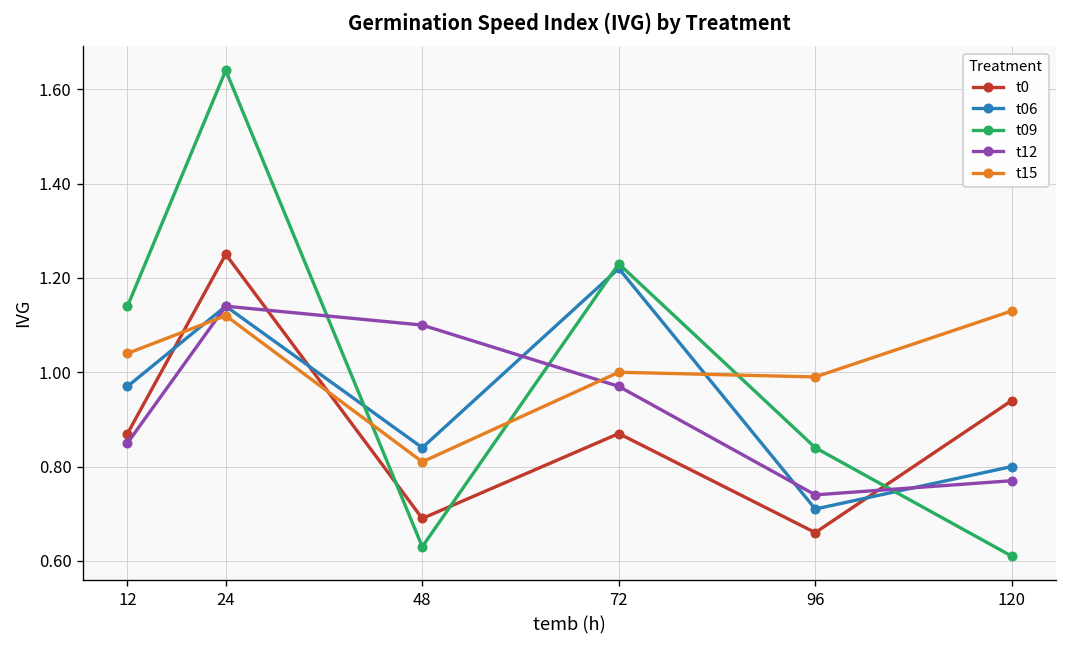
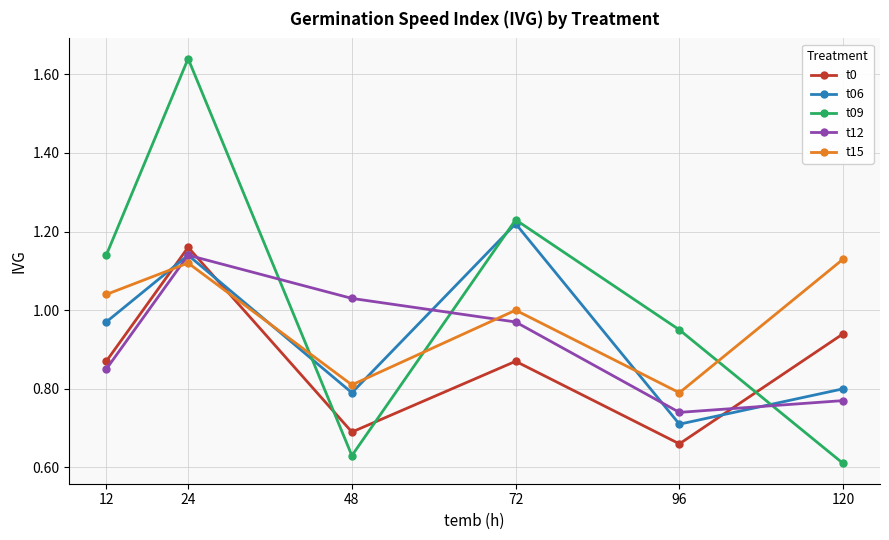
  {
    "t0": {
      "12": 0.87,
-     "24": 1.25,
+     "24": 1.16,
      "48": 0.69,
      "72": 0.87,
      "96": 0.66,
      "120": 0.94
    },
    "t06": {
      "12": 0.97,
-     "48": 0.84,
+     "48": 0.79,
      "72": 1.22,
      "96": 0.71,
      "120": 0.80
    },
    "t09": {
      "12": 1.14,
      "24": 1.64,
      "48": 0.63,
      "72": 1.23,
-     "96": 0.84,
+     "96": 0.95,
      "120": 0.61
    },
    "t12": {
      "12": 0.85,
-     "48": 1.10,
+     "48": 1.03,
      "72": 0.97,
      "96": 0.74,
      "120": 0.77
    },
    "t15": {
      "12": 1.04,
      "24": 1.12,
      "48": 0.81,
      "72": 1.00,
-     "96": 0.99,
+     "96": 0.79,
      "120": 1.13
    }
  }
